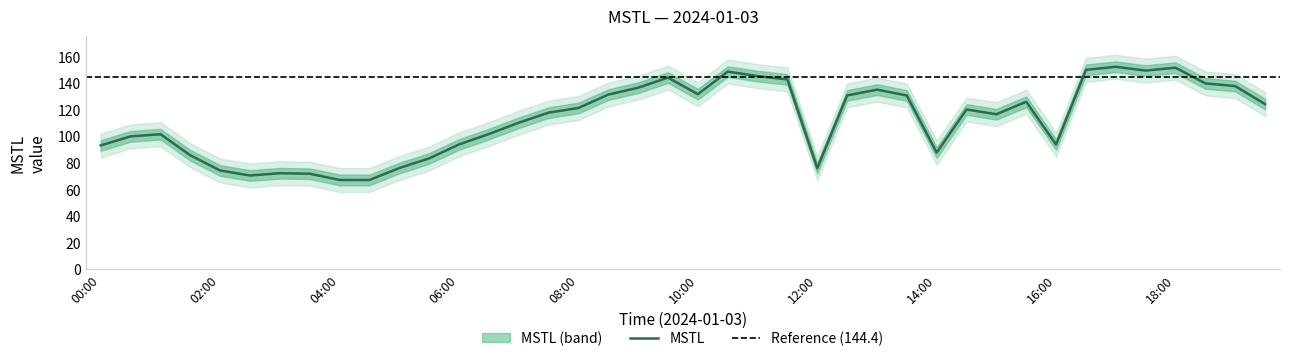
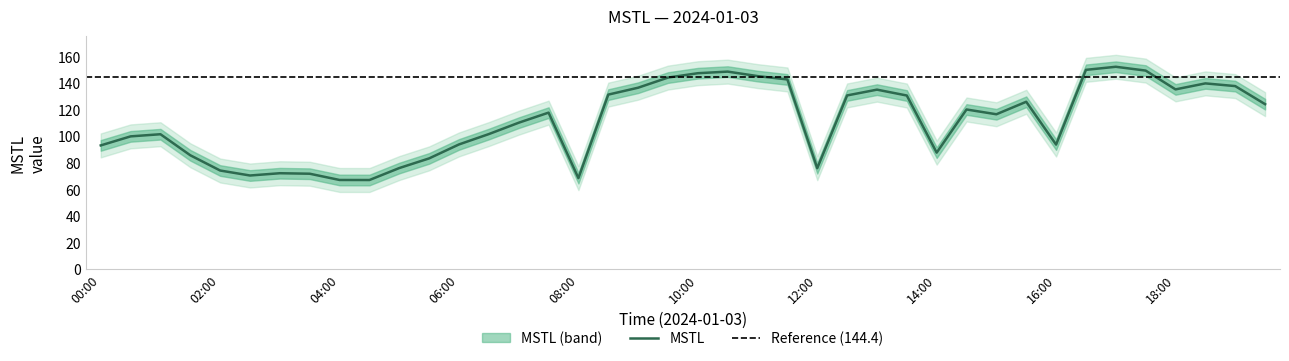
  {
    "MSTL": {
      "00:00": 93,
      "02:00": 74,
      "04:00": 67,
      "06:00": 94,
-     "08:00": 121,
-     "10:00": 132,
+     "08:00": 69,
+     "10:00": 148,
      "12:00": 76,
      "14:00": 88,
      "16:00": 94,
-     "18:00": 152
+     "18:00": 135
    }
  }
